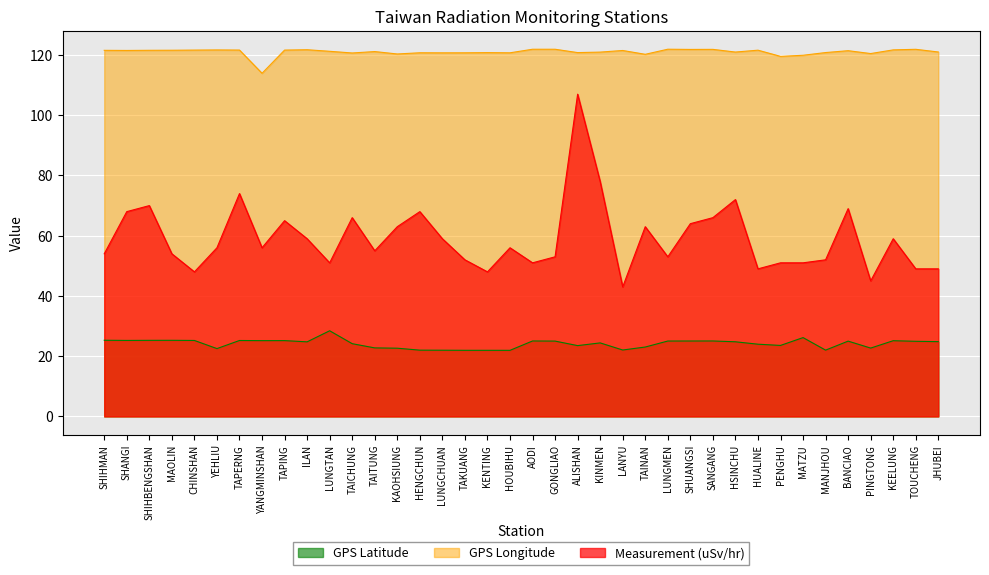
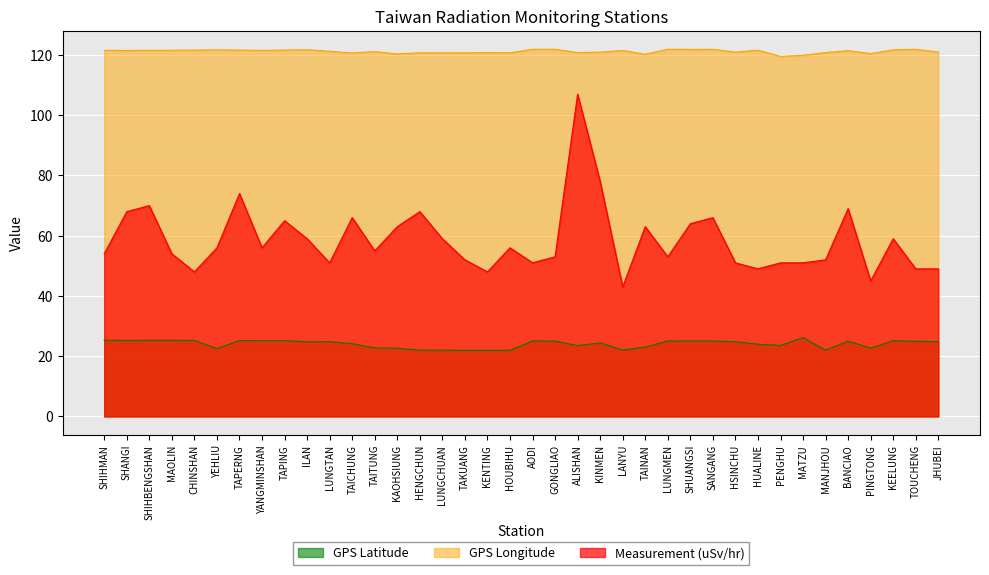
  {
    "GPS Latitude": {
      "SHIHMAN": 25,
      "SHANGI": 25,
      "SHIHBENGSHAN": 25,
      "MAOLIN": 25,
      "CHINSHAN": 25,
      "YEHLIU": 23,
      "TAPERNG": 25,
      "YANGMINSHAN": 25,
      "TAPING": 25,
      "ILAN": 25,
-     "LUNGTAN": 28,
+     "LUNGTAN": 25,
      "TAICHUNG": 24,
      "TAITUNG": 23,
      "KAOHSIUNG": 23,
      "HENGCHUN": 22,
      "LUNGCHUAN": 22,
      "TAKUANG": 22,
      "KENTING": 22,
      "HOUBIHU": 22,
      "AODI": 25,
      "GONGLIAO": 25,
      "ALISHAN": 24,
      "KINMEN": 24,
      "LANYU": 22,
      "TAINAN": 23,
      "LUNGMEN": 25,
      "SHUANGSI": 25,
      "SANGANG": 25,
      "HSINCHU": 25,
      "HUALINE": 24,
      "PENGHU": 24,
      "MATZU": 26,
      "MANJHOU": 22,
      "BANCIAO": 25,
      "PINGTONG": 23,
      "KEELUNG": 25,
      "TOUCHENG": 25,
      "JHUBEI": 25
    },
    "GPS Longitude": {
      "SHIHMAN": 122,
      "SHANGI": 122,
      "SHIHBENGSHAN": 122,
      "MAOLIN": 122,
      "CHINSHAN": 122,
      "YEHLIU": 122,
      "TAPERNG": 122,
-     "YANGMINSHAN": 114,
+     "YANGMINSHAN": 122,
      "TAPING": 122,
      "ILAN": 122,
      "LUNGTAN": 121,
      "TAICHUNG": 121,
      "TAITUNG": 121,
      "KAOHSIUNG": 120,
      "HENGCHUN": 121,
      "LUNGCHUAN": 121,
      "TAKUANG": 121,
      "KENTING": 121,
      "HOUBIHU": 121,
      "AODI": 122,
      "GONGLIAO": 122,
      "ALISHAN": 121,
      "KINMEN": 121,
      "LANYU": 122,
      "TAINAN": 120,
      "LUNGMEN": 122,
      "SHUANGSI": 122,
      "SANGANG": 122,
      "HSINCHU": 121,
      "HUALINE": 122,
      "PENGHU": 120,
      "MATZU": 120,
      "MANJHOU": 121,
      "BANCIAO": 121,
      "PINGTONG": 120,
      "KEELUNG": 122,
      "TOUCHENG": 122,
      "JHUBEI": 121
    },
    "Measurement (uSv/hr)": {
      "SHIHMAN": 54,
      "SHANGI": 68,
      "SHIHBENGSHAN": 70,
      "MAOLIN": 54,
      "CHINSHAN": 48,
      "YEHLIU": 56,
      "TAPERNG": 74,
      "YANGMINSHAN": 56,
      "TAPING": 65,
      "ILAN": 59,
      "LUNGTAN": 51,
      "TAICHUNG": 66,
      "TAITUNG": 55,
      "KAOHSIUNG": 63,
      "HENGCHUN": 68,
      "LUNGCHUAN": 59,
      "TAKUANG": 52,
      "KENTING": 48,
      "HOUBIHU": 56,
      "AODI": 51,
      "GONGLIAO": 53,
      "ALISHAN": 107,
      "KINMEN": 78,
      "LANYU": 43,
      "TAINAN": 63,
      "LUNGMEN": 53,
      "SHUANGSI": 64,
      "SANGANG": 66,
-     "HSINCHU": 72,
+     "HSINCHU": 51,
      "HUALINE": 49,
      "PENGHU": 51,
      "MATZU": 51,
      "MANJHOU": 52,
      "BANCIAO": 69,
      "PINGTONG": 45,
      "KEELUNG": 59,
      "TOUCHENG": 49,
      "JHUBEI": 49
    }
  }
